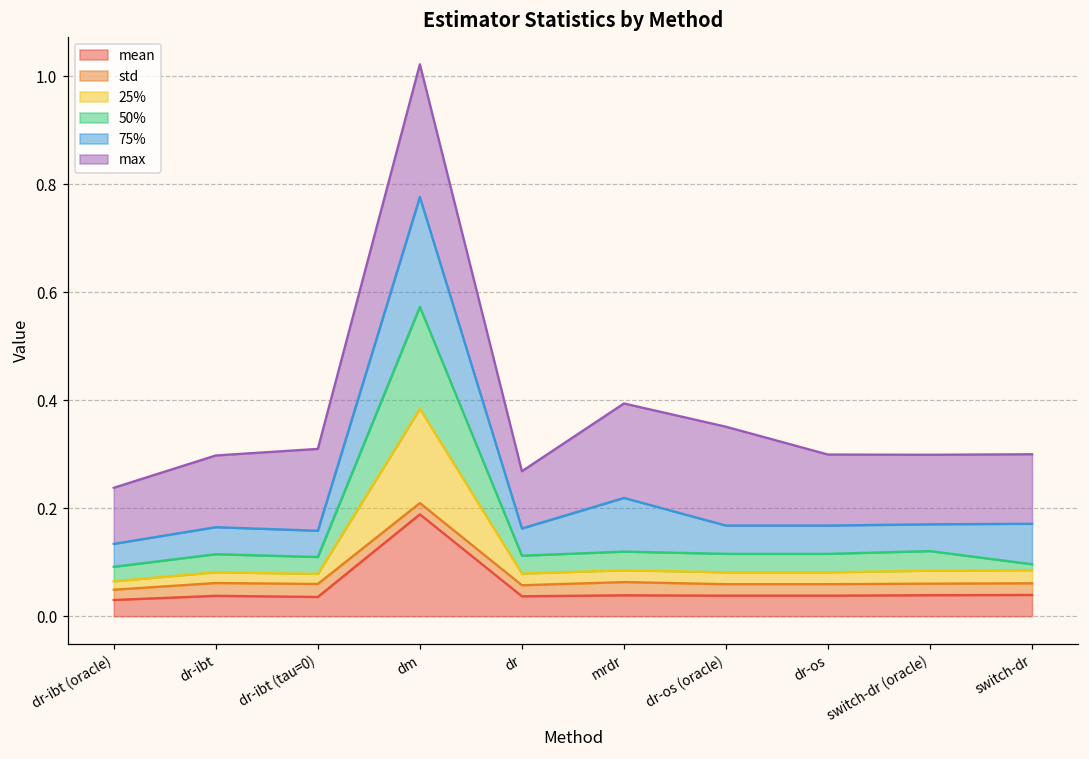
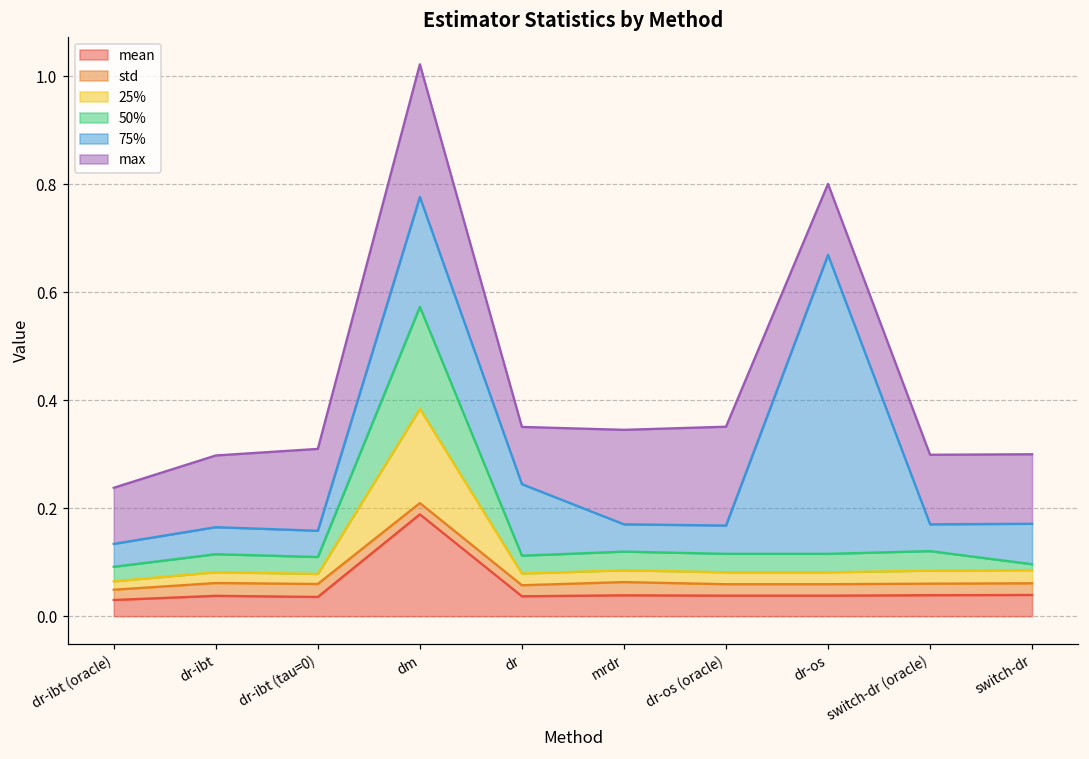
  {
    "50%": {
      "dr-ibt (oracle)": 0.03,
      "dr-ibt": 0.03,
      "dr-ibt (tau=0)": 0.03,
      "dm": 0.19,
      "dr": 0.03,
      "mrdr": 0.03,
      "dr-os (oracle)": 0.03,
      "dr-os": 0.03,
      "switch-dr (oracle)": 0.04,
      "switch-dr": 0.01
    },
    "75%": {
      "dr-ibt (oracle)": 0.04,
      "dr-ibt": 0.05,
      "dr-ibt (tau=0)": 0.05,
      "dm": 0.20,
-     "dr": 0.05,
-     "mrdr": 0.10,
+     "dr": 0.13,
+     "mrdr": 0.05,
      "dr-os (oracle)": 0.05,
-     "dr-os": 0.05,
+     "dr-os": 0.55,
      "switch-dr (oracle)": 0.05,
      "switch-dr": 0.07
    },
    "max": {
      "dr-ibt (oracle)": 0.10,
      "dr-ibt": 0.13,
      "dr-ibt (tau=0)": 0.15,
      "dm": 0.25,
      "dr": 0.11,
      "mrdr": 0.17,
      "dr-os (oracle)": 0.18,
      "dr-os": 0.13,
      "switch-dr (oracle)": 0.13,
      "switch-dr": 0.13
    }
  }
